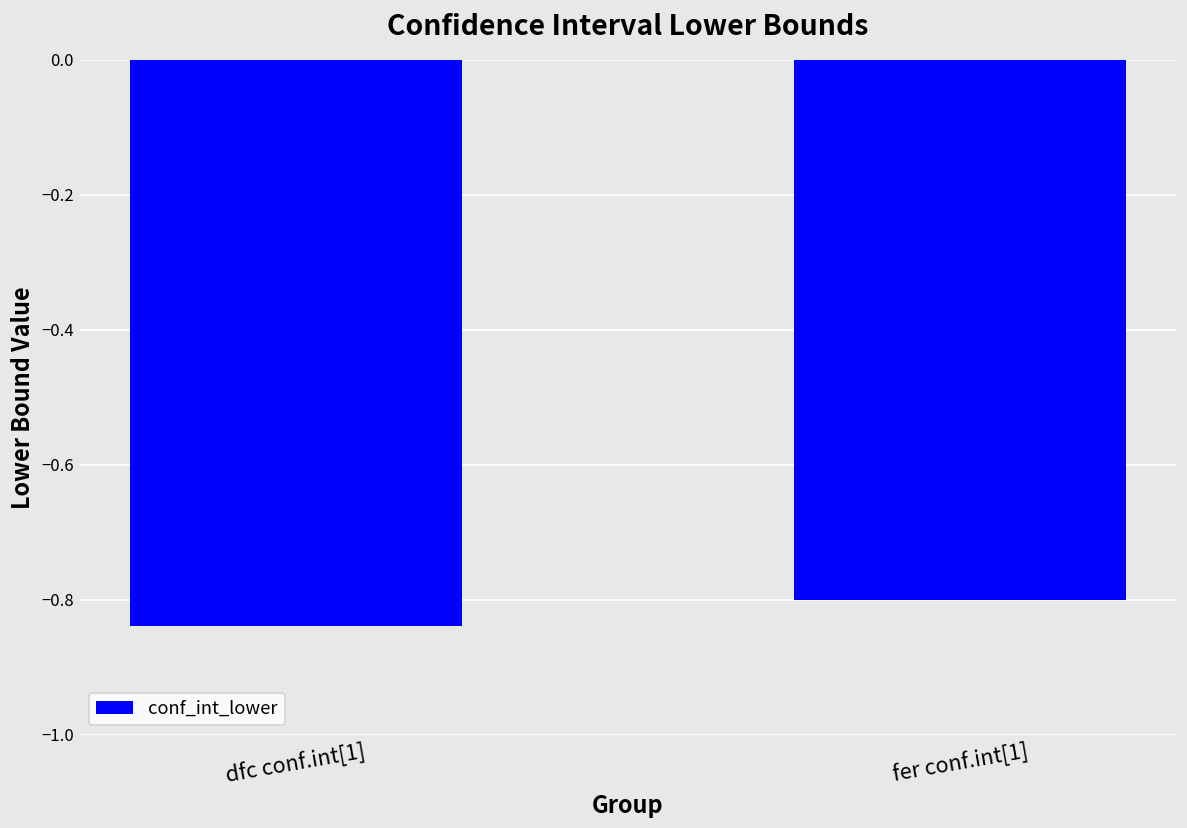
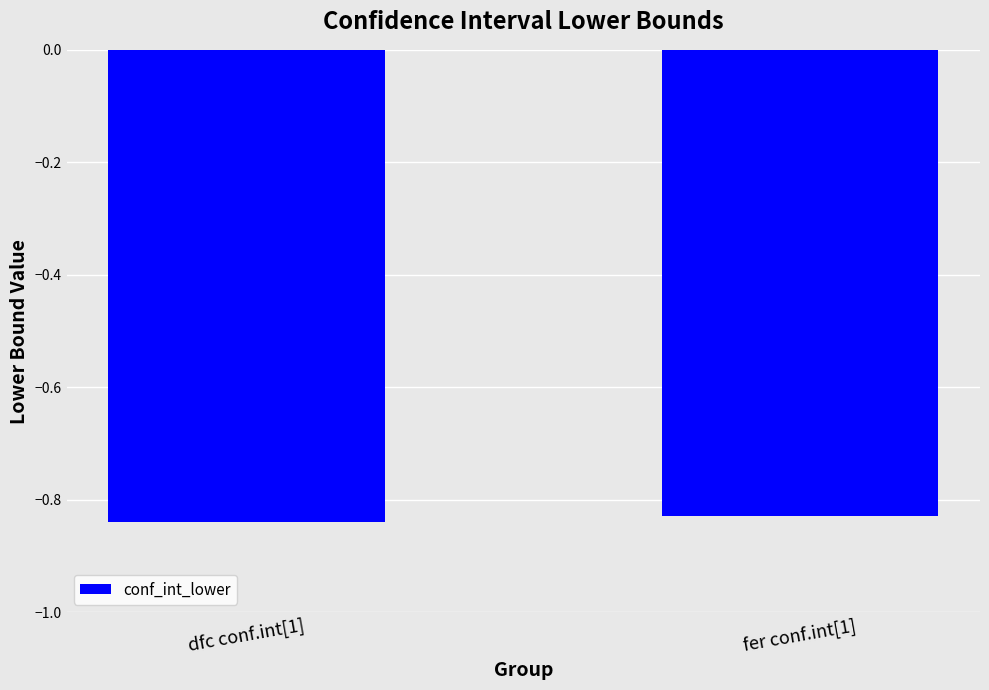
  {
    "dfc conf.int[1]": -0.84,
-   "fer conf.int[1]": -0.80
+   "fer conf.int[1]": -0.83
  }
